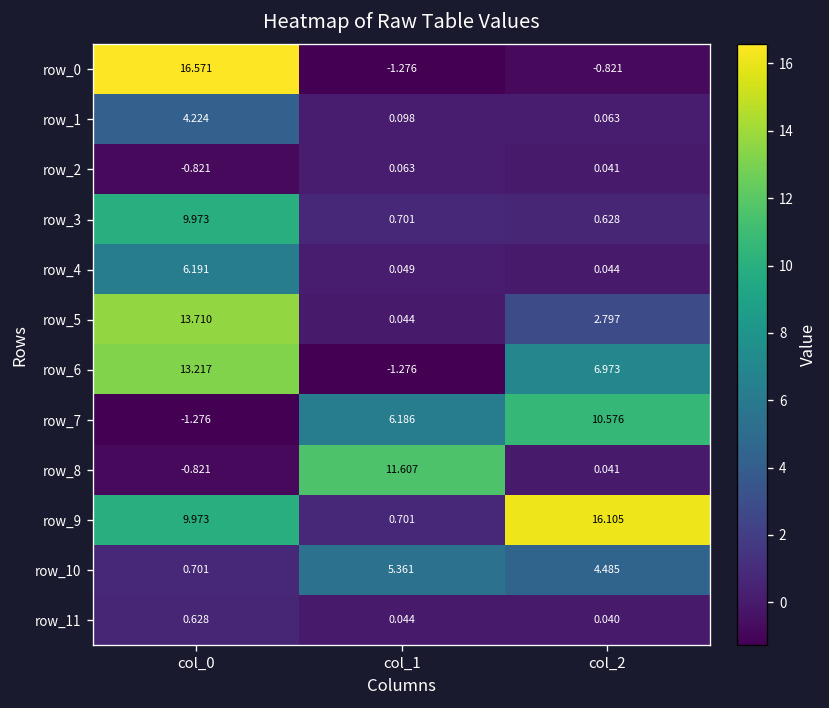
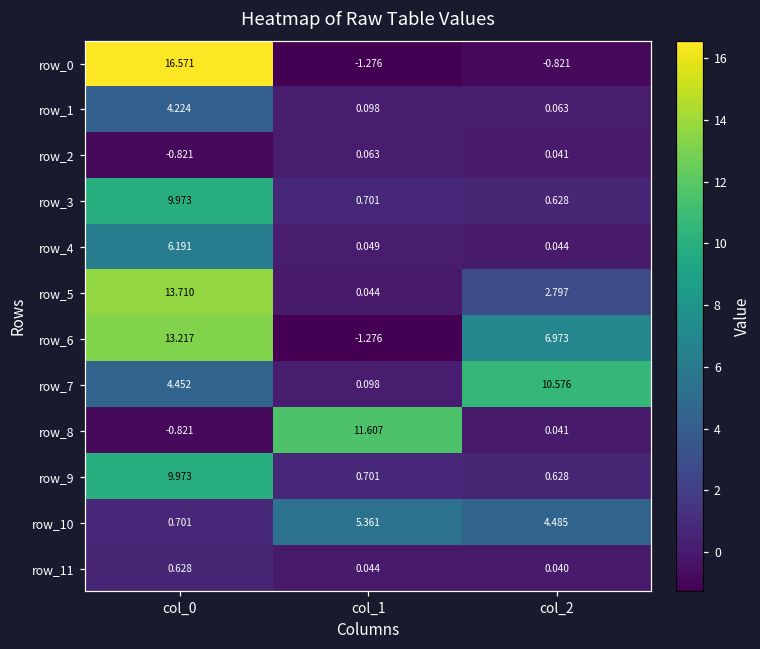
  {
    "row_0": {
      "col_0": 16.571,
      "col_1": -1.276,
      "col_2": -0.821
    },
    "row_1": {
      "col_0": 4.224,
      "col_1": 0.098,
      "col_2": 0.063
    },
    "row_2": {
      "col_0": -0.821,
      "col_1": 0.063,
      "col_2": 0.041
    },
    "row_3": {
      "col_0": 9.973,
      "col_1": 0.701,
      "col_2": 0.628
    },
    "row_4": {
      "col_0": 6.191,
      "col_1": 0.049,
      "col_2": 0.044
    },
    "row_5": {
      "col_0": 13.710,
      "col_1": 0.044,
      "col_2": 2.797
    },
    "row_6": {
      "col_0": 13.217,
      "col_1": -1.276,
      "col_2": 6.973
    },
    "row_7": {
-     "col_0": -1.276,
-     "col_1": 6.186,
+     "col_0": 4.452,
+     "col_1": 0.098,
      "col_2": 10.576
    },
    "row_8": {
      "col_0": -0.821,
      "col_1": 11.607,
      "col_2": 0.041
    },
    "row_9": {
      "col_0": 9.973,
      "col_1": 0.701,
-     "col_2": 16.105
+     "col_2": 0.628
    },
    "row_10": {
      "col_0": 0.701,
      "col_1": 5.361,
      "col_2": 4.485
    },
    "row_11": {
      "col_0": 0.628,
      "col_1": 0.044,
      "col_2": 0.040
    }
  }
